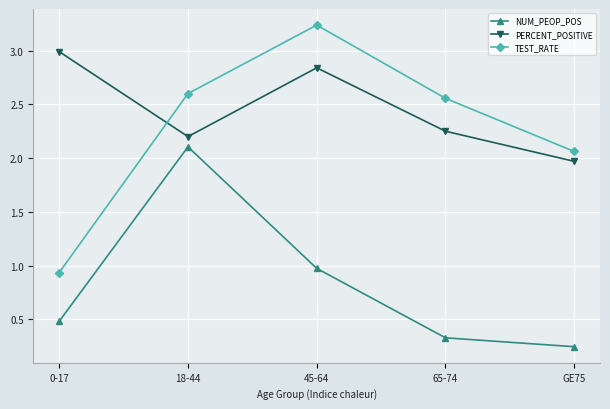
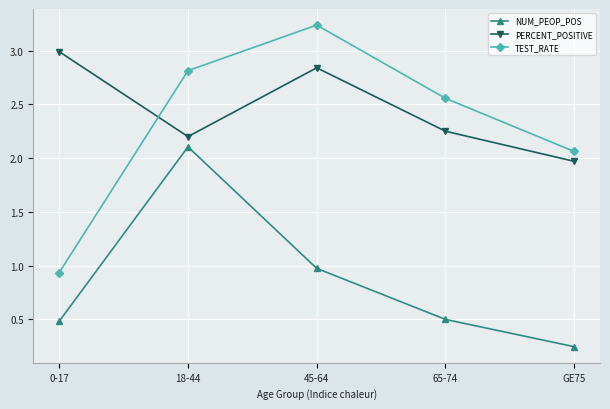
  {
    "NUM_PEOP_POS": {
      "0-17": 0.48,
      "18-44": 2.10,
      "45-64": 0.97,
-     "65-74": 0.33,
+     "65-74": 0.50,
      "GE75": 0.25
    },
    "PERCENT_POSITIVE": {
      "0-17": 2.99,
      "18-44": 2.20,
      "45-64": 2.84,
      "65-74": 2.25,
      "GE75": 1.97
    },
    "TEST_RATE": {
      "0-17": 0.94,
-     "18-44": 2.60,
+     "18-44": 2.81,
      "45-64": 3.24,
      "65-74": 2.56,
      "GE75": 2.06
    }
  }
